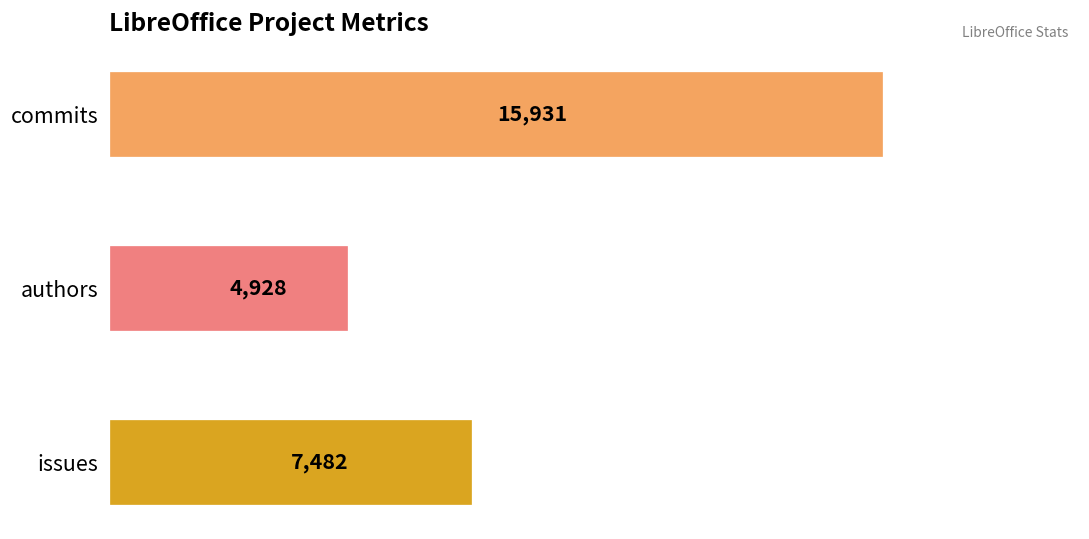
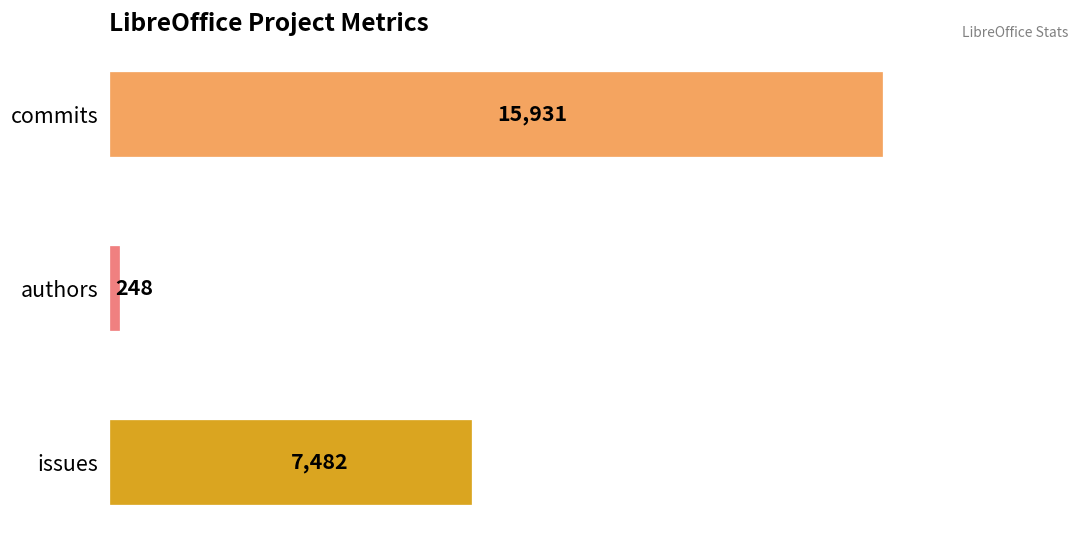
  {
    "commits": "15,931",
-   "authors": "4,928",
+   "authors": "248",
    "issues": "7,482"
  }
